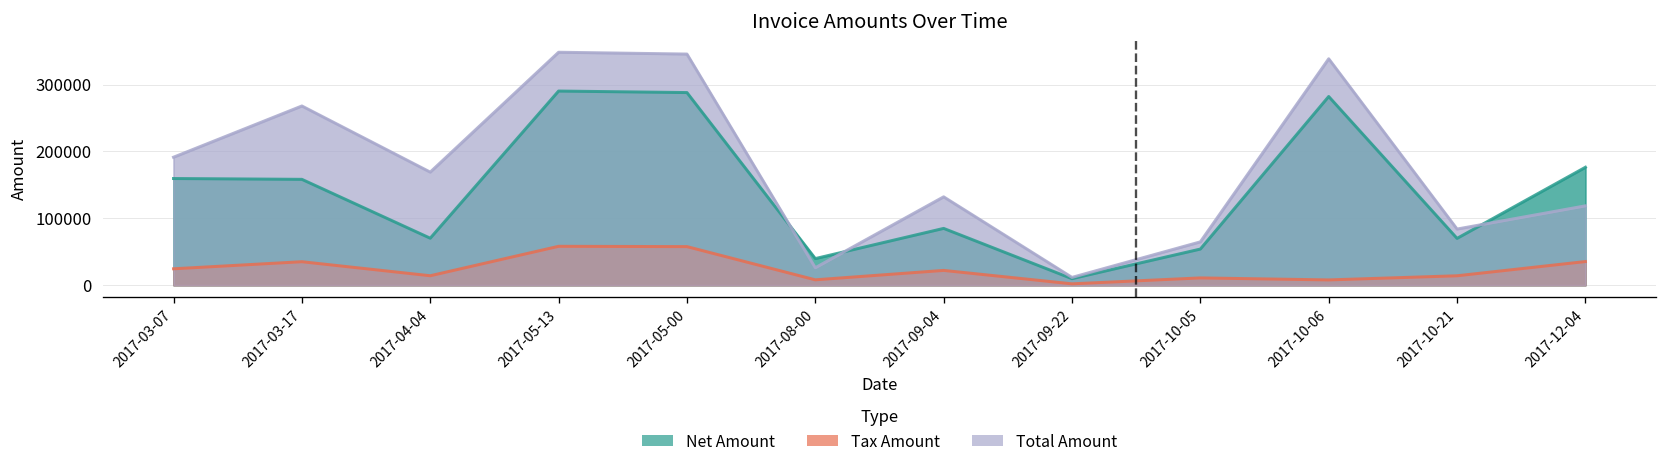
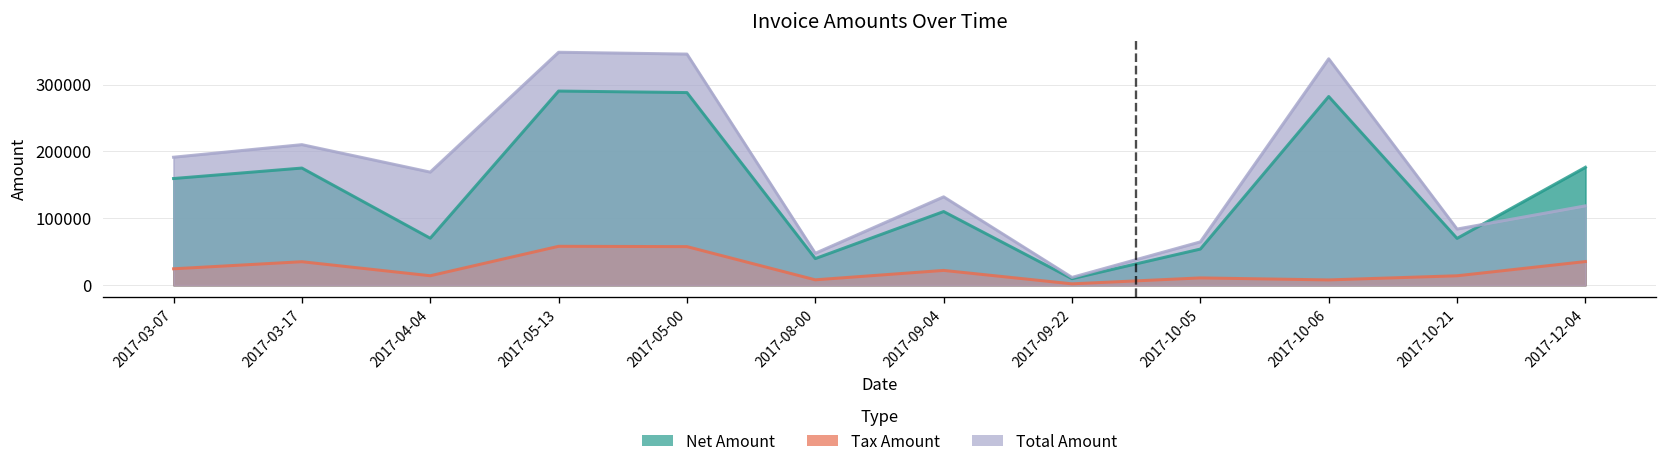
  {
    "Net Amount": {
      "2017-03-07": 160000,
-     "2017-03-17": 160000,
+     "2017-03-17": 180000,
      "2017-04-04": 70000,
      "2017-05-13": 290000,
      "2017-05-00": 290000,
      "2017-08-00": 40000,
-     "2017-09-04": 80000,
+     "2017-09-04": 110000,
      "2017-10-05": 50000,
      "2017-10-06": 280000,
      "2017-10-21": 70000,
      "2017-12-04": 180000
    },
    "Tax Amount": {
      "2017-03-07": 20000,
      "2017-03-17": 40000,
      "2017-04-04": 10000,
      "2017-05-13": 60000,
      "2017-05-00": 60000,
      "2017-08-00": 10000,
      "2017-09-04": 20000,
      "2017-09-22": 0,
      "2017-10-05": 10000,
      "2017-10-06": 10000,
      "2017-10-21": 10000,
      "2017-12-04": 40000
    },
    "Total Amount": {
      "2017-03-07": 190000,
-     "2017-03-17": 270000,
+     "2017-03-17": 210000,
      "2017-04-04": 170000,
      "2017-05-13": 350000,
      "2017-05-00": 350000,
-     "2017-08-00": 30000,
+     "2017-08-00": 50000,
      "2017-09-04": 130000,
      "2017-10-05": 60000,
      "2017-10-06": 340000,
      "2017-10-21": 80000,
      "2017-12-04": 120000
    }
  }
